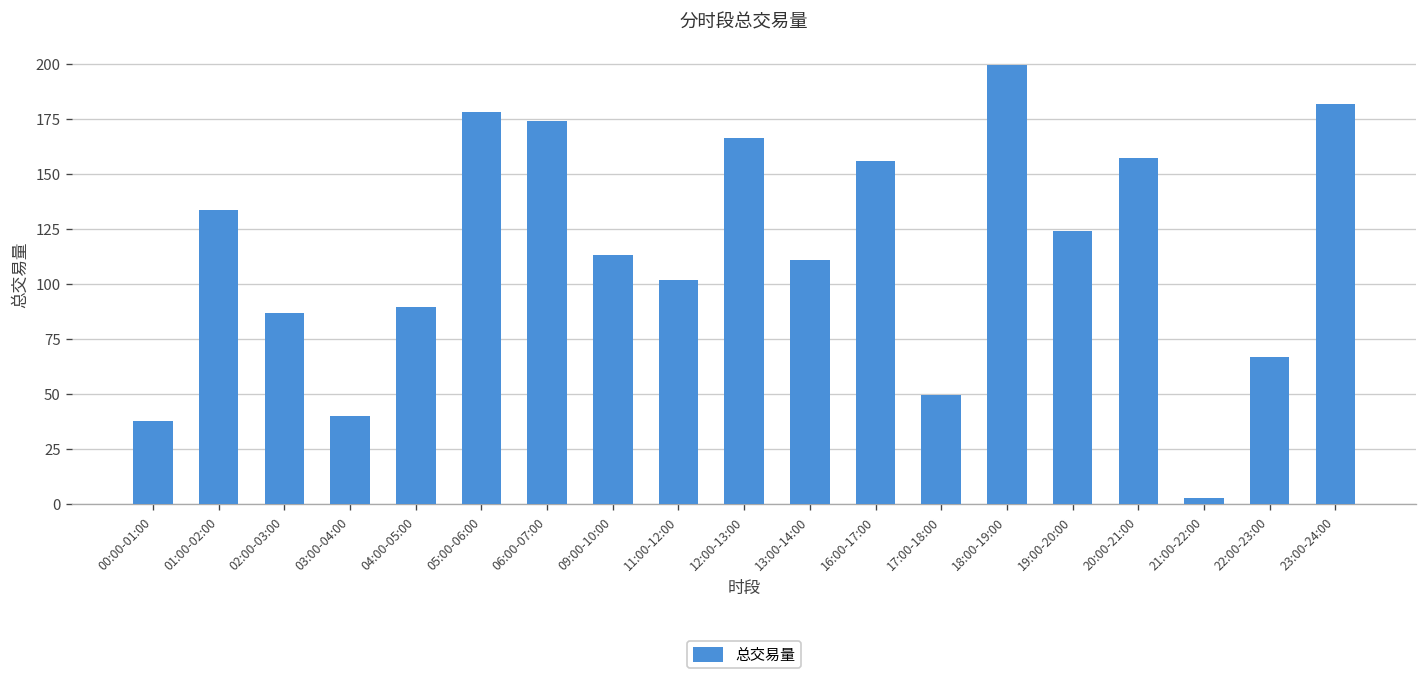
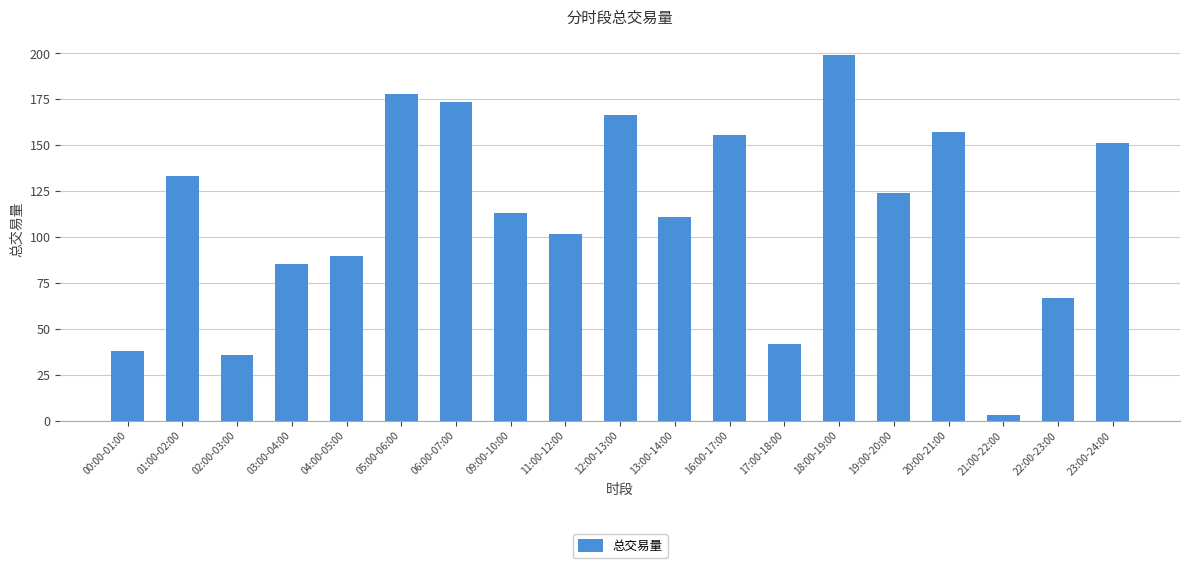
  {
    "00:00-01:00": 38,
    "01:00-02:00": 133,
-   "02:00-03:00": 87,
-   "03:00-04:00": 40,
+   "02:00-03:00": 36,
+   "03:00-04:00": 85,
    "04:00-05:00": 89,
    "05:00-06:00": 178,
    "06:00-07:00": 174,
    "09:00-10:00": 113,
    "11:00-12:00": 102,
    "12:00-13:00": 166,
    "13:00-14:00": 111,
    "16:00-17:00": 156,
-   "17:00-18:00": 50,
+   "17:00-18:00": 42,
    "18:00-19:00": 199,
    "19:00-20:00": 124,
    "20:00-21:00": 157,
    "21:00-22:00": 3,
    "22:00-23:00": 67,
-   "23:00-24:00": 182
+   "23:00-24:00": 151
  }
